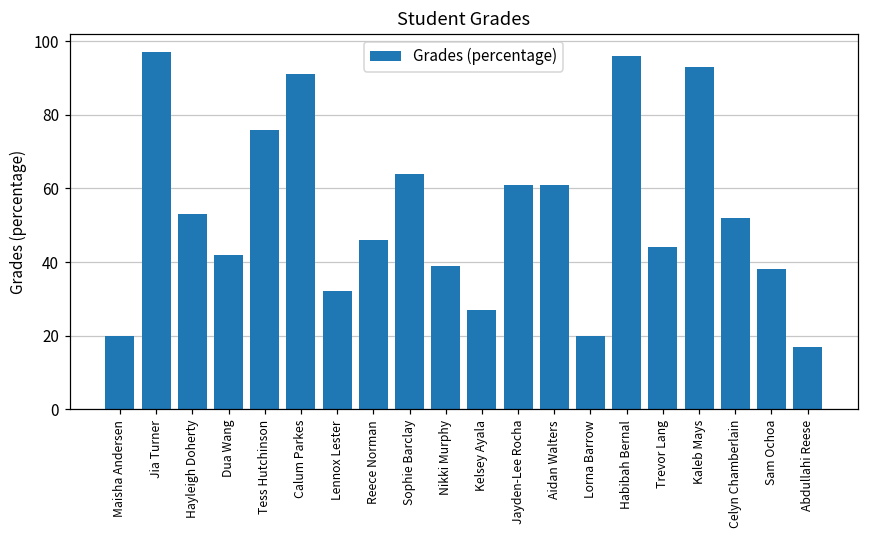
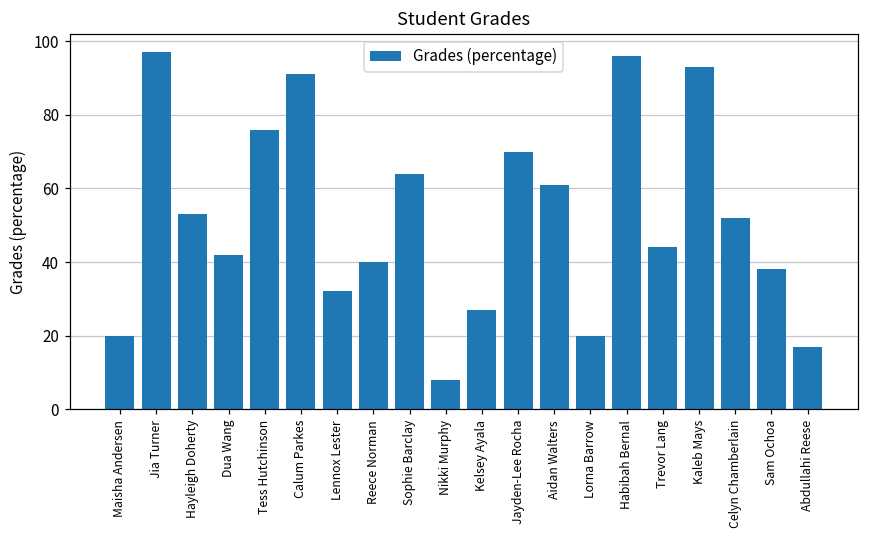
  {
    "Maisha Andersen": 20,
    "Jia Turner": 97,
    "Hayleigh Doherty": 53,
    "Dua Wang": 42,
    "Tess Hutchinson": 76,
    "Calum Parkes": 91,
    "Lennox Lester": 32,
-   "Reece Norman": 46,
+   "Reece Norman": 40,
    "Sophie Barclay": 64,
-   "Nikki Murphy": 39,
+   "Nikki Murphy": 8,
    "Kelsey Ayala": 27,
-   "Jayden-Lee Rocha": 61,
+   "Jayden-Lee Rocha": 70,
    "Aidan Walters": 61,
    "Lorna Barrow": 20,
    "Habibah Bernal": 96,
    "Trevor Lang": 44,
    "Kaleb Mays": 93,
    "Celyn Chamberlain": 52,
    "Sam Ochoa": 38,
    "Abdullahi Reese": 17
  }
